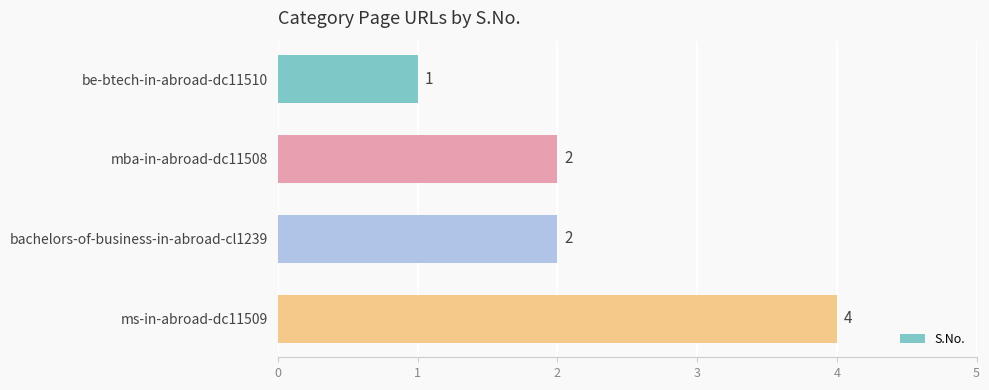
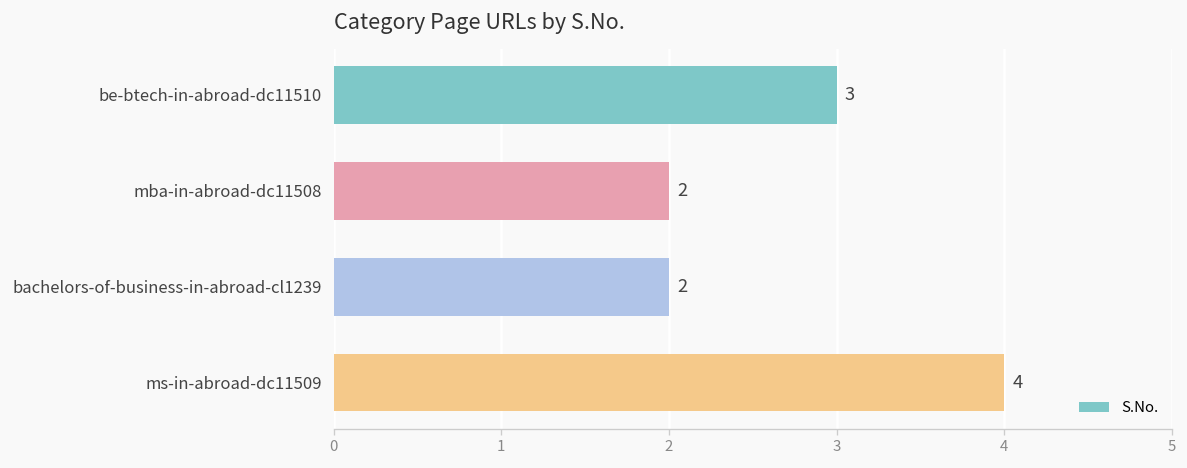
  {
-   "be-btech-in-abroad-dc11510": 1,
+   "be-btech-in-abroad-dc11510": 3,
    "mba-in-abroad-dc11508": 2,
    "bachelors-of-business-in-abroad-cl1239": 2,
    "ms-in-abroad-dc11509": 4
  }
